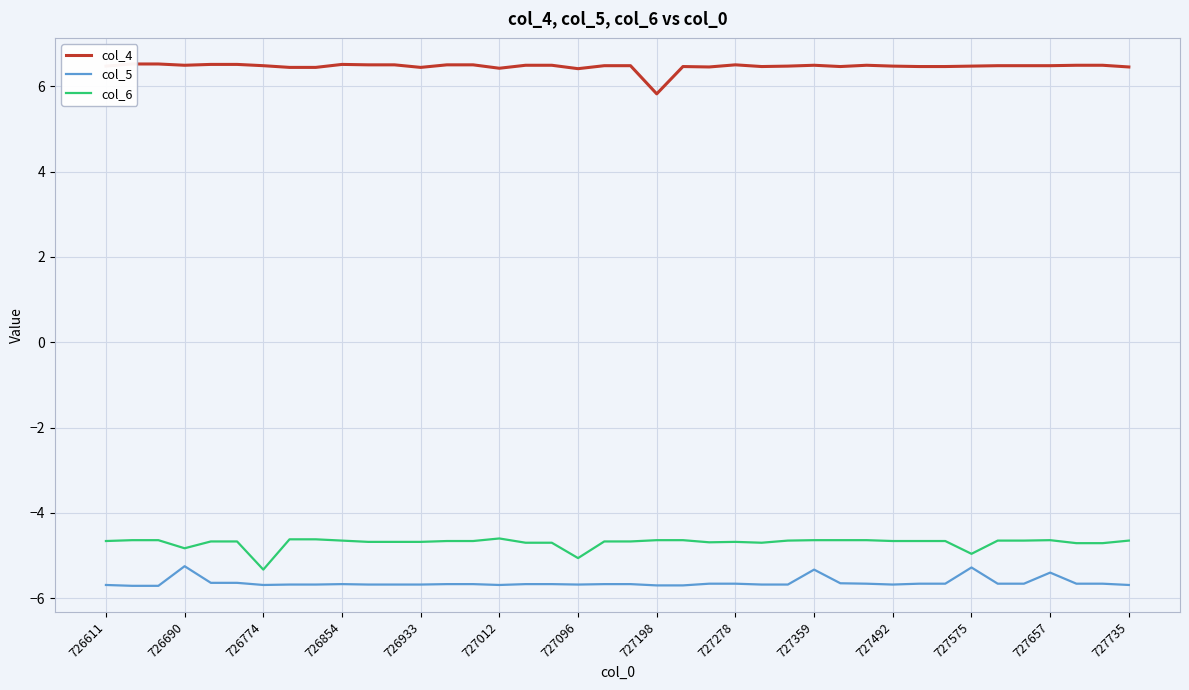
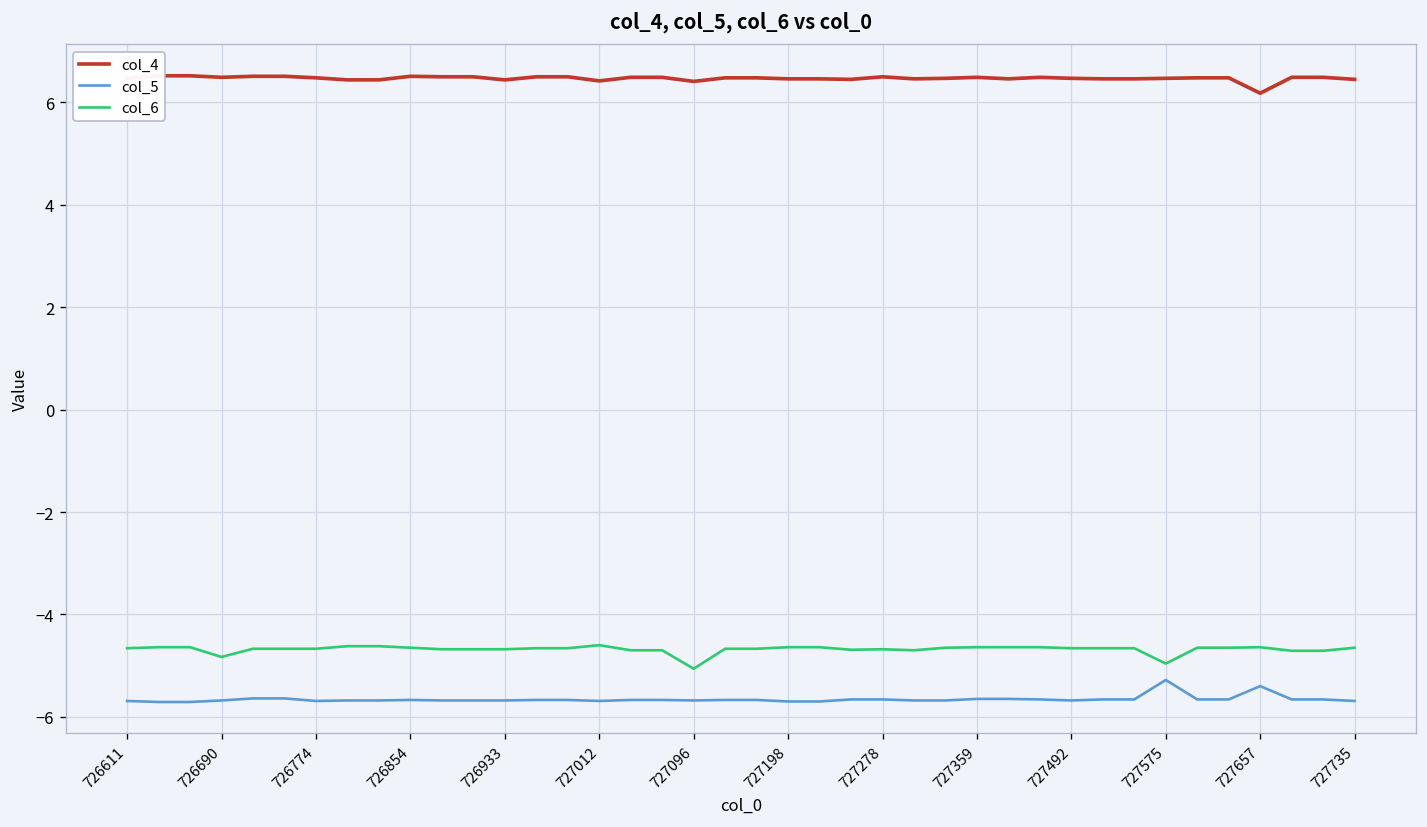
  {
    "col_4": {
      "726690": 6.5,
      "726774": 6.5,
      "726854": 6.5,
      "726933": 6.4,
      "727012": 6.4,
      "727096": 6.4,
-     "727198": 5.8,
+     "727198": 6.5,
      "727278": 6.5,
      "727359": 6.5,
      "727492": 6.5,
      "727575": 6.5,
-     "727657": 6.5,
+     "727657": 6.2,
      "727735": 6.5
    },
    "col_5": {
      "726611": -5.7,
-     "726690": -5.3,
+     "726690": -5.7,
      "726774": -5.7,
      "726854": -5.7,
      "726933": -5.7,
      "727012": -5.7,
      "727096": -5.7,
      "727198": -5.7,
      "727278": -5.7,
-     "727359": -5.3,
+     "727359": -5.7,
      "727492": -5.7,
      "727575": -5.3,
      "727657": -5.4,
      "727735": -5.7
    },
    "col_6": {
      "726611": -4.7,
      "726690": -4.8,
-     "726774": -5.3,
+     "726774": -4.7,
      "726854": -4.7,
      "726933": -4.7,
      "727012": -4.6,
      "727096": -5.1,
      "727198": -4.6,
      "727278": -4.7,
      "727359": -4.6,
      "727492": -4.7,
      "727575": -5.0,
      "727657": -4.6,
      "727735": -4.7
    }
  }
